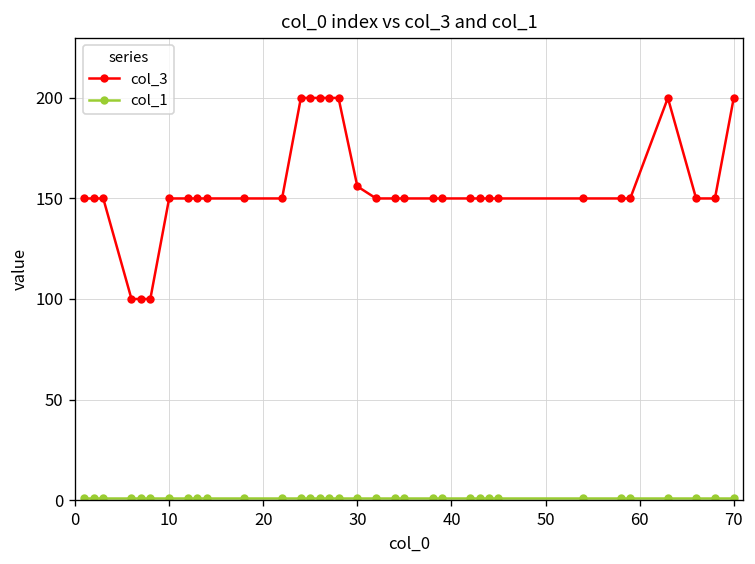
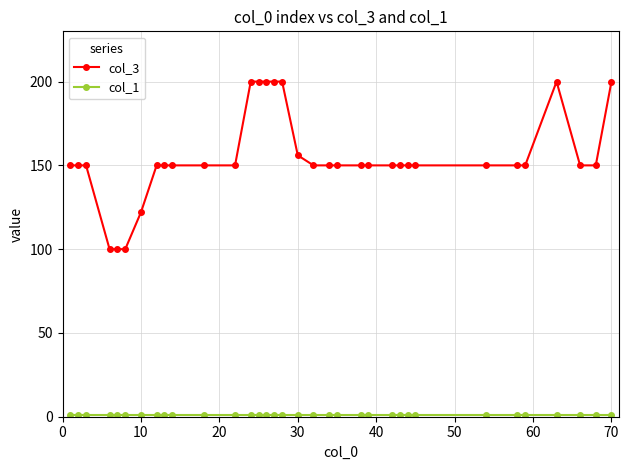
  {
    "col_3": {
-     "10": 150,
+     "10": 122,
      "30": 156,
      "70": 200
    },
    "col_1": {
      "10": 1,
      "30": 1,
      "70": 1
    }
  }
